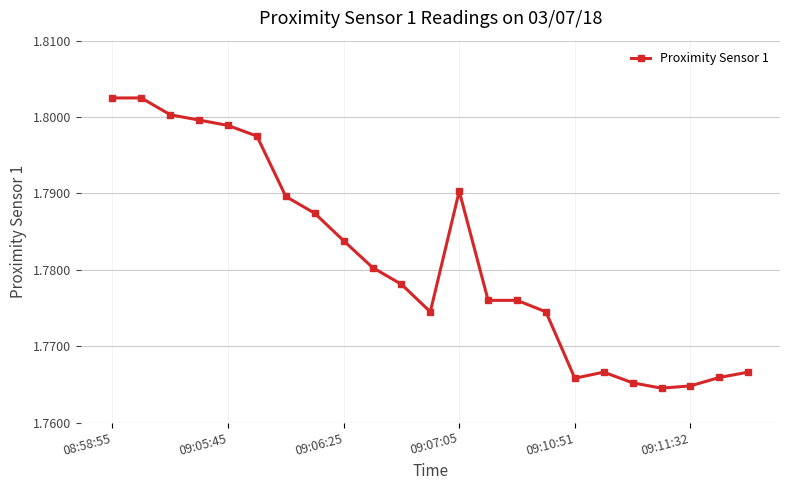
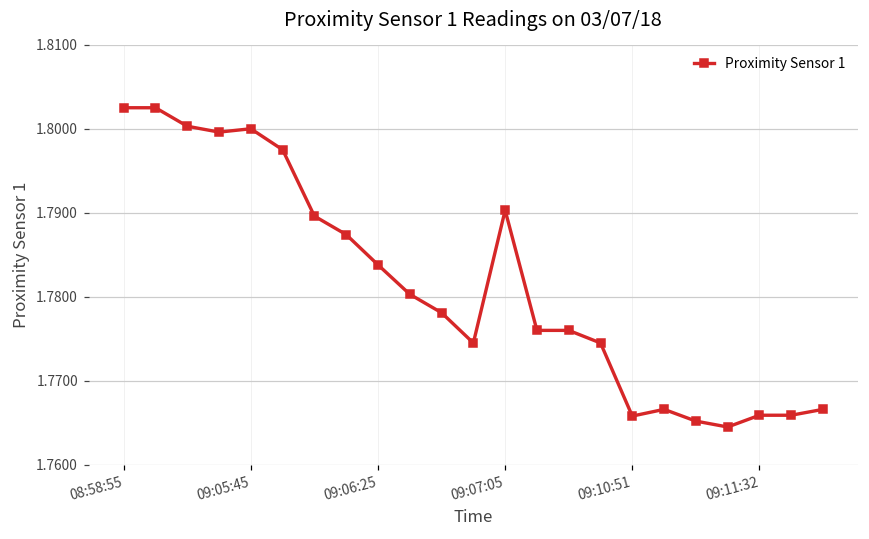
  {
    "08:58:55": 1.803,
-   "09:05:45": 1.799,
+   "09:05:45": 1.800,
    "09:06:25": 1.784,
    "09:07:05": 1.790,
    "09:10:51": 1.766,
-   "09:11:32": 1.765
+   "09:11:32": 1.766
  }
